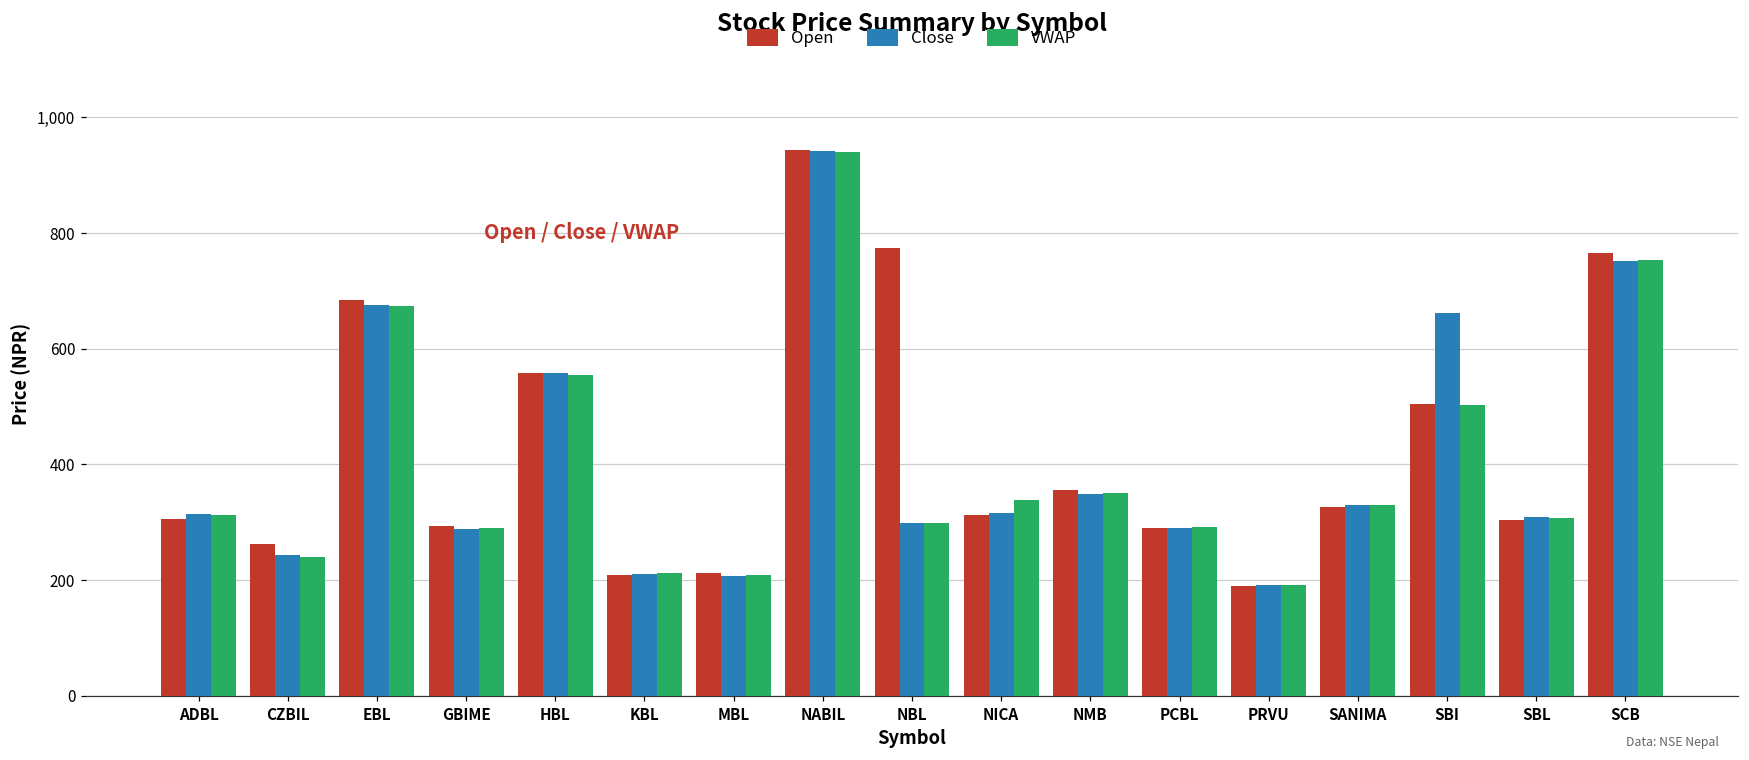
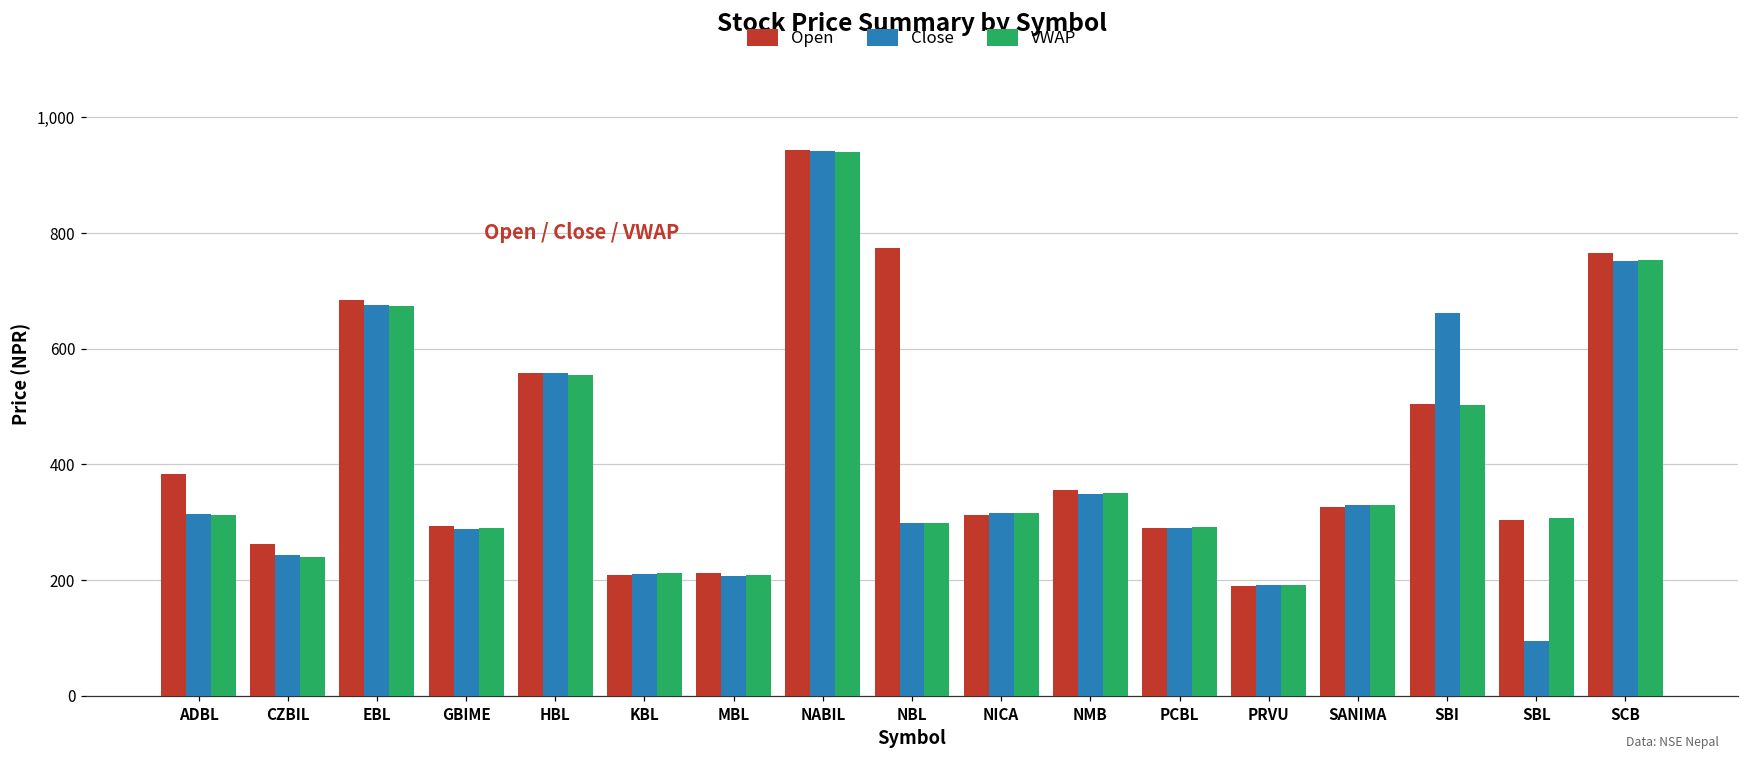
  {
    "Open": {
-     "ADBL": 310,
+     "ADBL": 380,
      "CZBIL": 260,
      "EBL": 690,
      "GBIME": 290,
      "HBL": 560,
      "KBL": 210,
      "MBL": 210,
      "NABIL": 940,
      "NBL": 770,
      "NICA": 310,
      "NMB": 360,
      "PCBL": 290,
      "PRVU": 190,
      "SANIMA": 330,
      "SBI": 510,
      "SBL": 300,
      "SCB": 770
    },
    "Close": {
      "ADBL": 310,
      "CZBIL": 240,
      "EBL": 680,
      "GBIME": 290,
      "HBL": 560,
      "KBL": 210,
      "MBL": 210,
      "NABIL": 940,
      "NBL": 300,
      "NICA": 320,
      "NMB": 350,
      "PCBL": 290,
      "PRVU": 190,
      "SANIMA": 330,
      "SBI": 660,
-     "SBL": 310,
+     "SBL": 100,
      "SCB": 750
    },
    "VWAP": {
      "ADBL": 310,
      "CZBIL": 240,
      "EBL": 670,
      "GBIME": 290,
      "HBL": 560,
      "KBL": 210,
      "MBL": 210,
      "NABIL": 940,
      "NBL": 300,
-     "NICA": 340,
+     "NICA": 320,
      "NMB": 350,
      "PCBL": 290,
      "PRVU": 190,
      "SANIMA": 330,
      "SBI": 500,
      "SBL": 310,
      "SCB": 750
    }
  }
